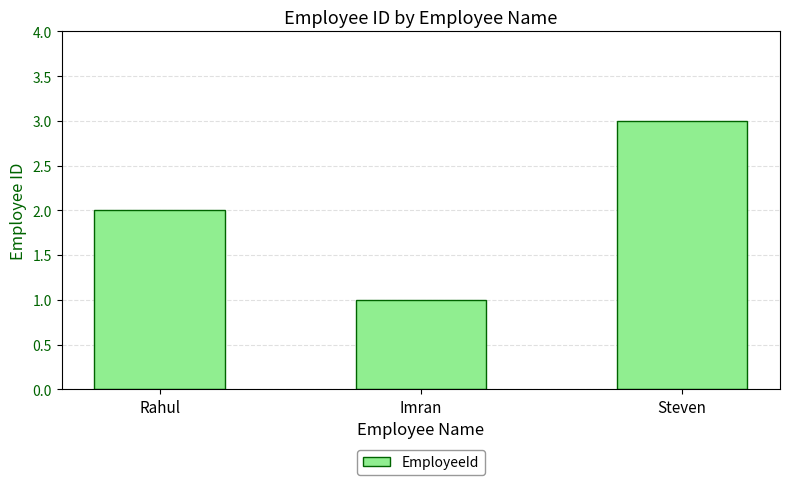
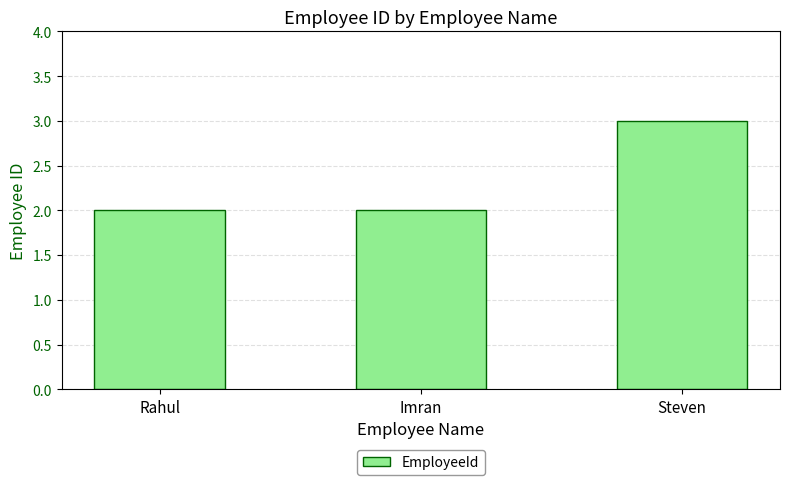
  {
    "Rahul": 2,
-   "Imran": 1,
+   "Imran": 2,
    "Steven": 3
  }
